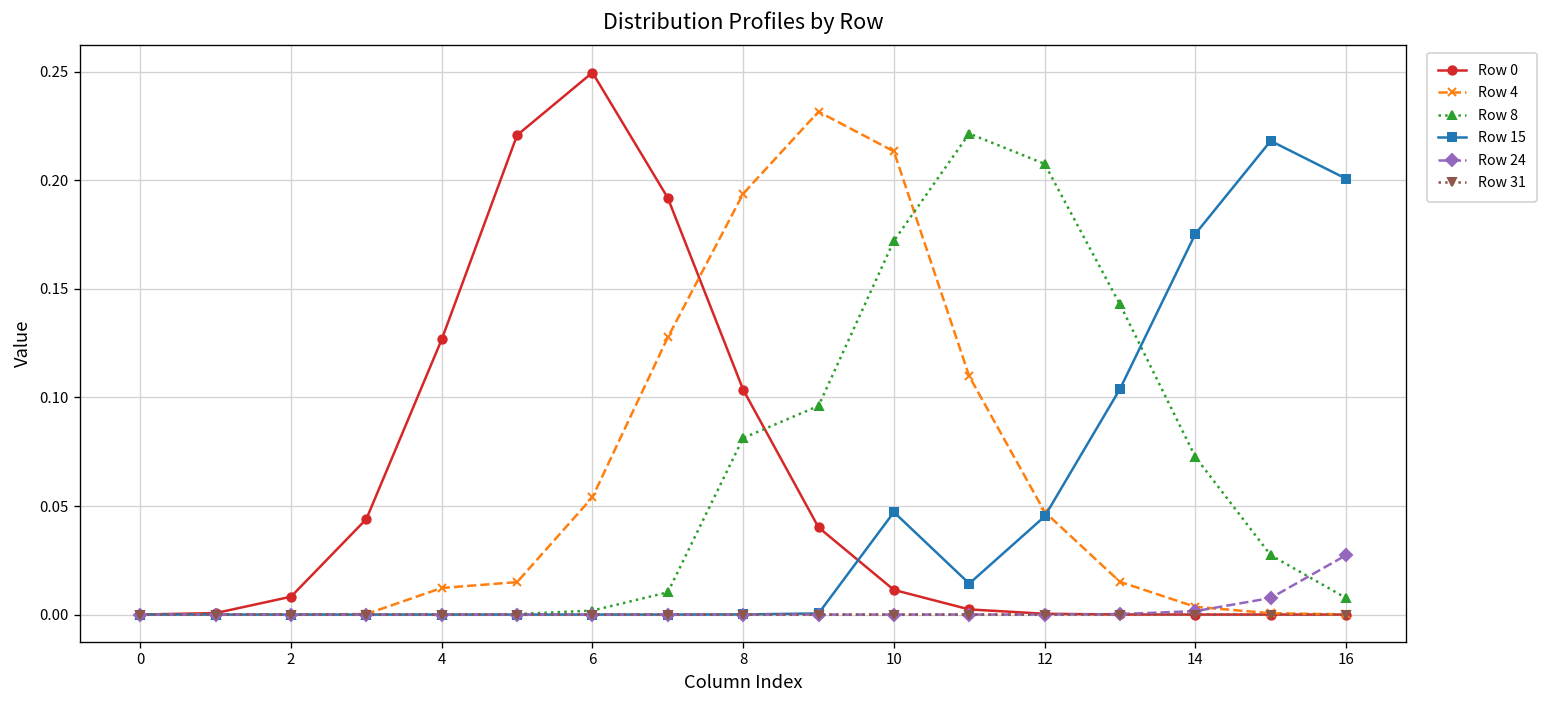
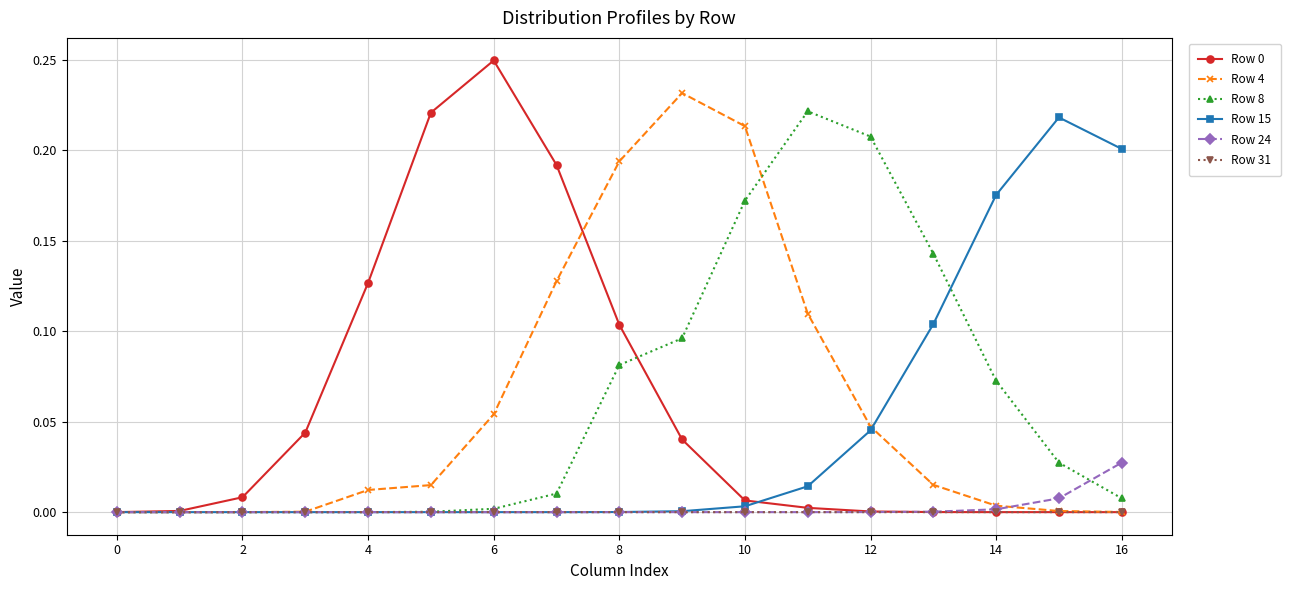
  {
    "Row 0": {
      "2": 0.008,
      "4": 0.127,
      "6": 0.250,
      "8": 0.104,
-     "10": 0.011
+     "10": 0.006
    },
    "Row 4": {
      "4": 0.012,
      "6": 0.054,
      "8": 0.194,
      "10": 0.213,
      "12": 0.047,
      "14": 0.004
    },
    "Row 8": {
      "6": 0.002,
      "8": 0.081,
      "10": 0.172,
      "12": 0.208,
      "14": 0.073,
      "16": 0.008
    },
    "Row 15": {
-     "10": 0.047,
+     "10": 0.003,
      "12": 0.045,
      "14": 0.175,
      "16": 0.201
    },
    "Row 24": {
      "14": 0.002,
      "16": 0.027
    }
  }
